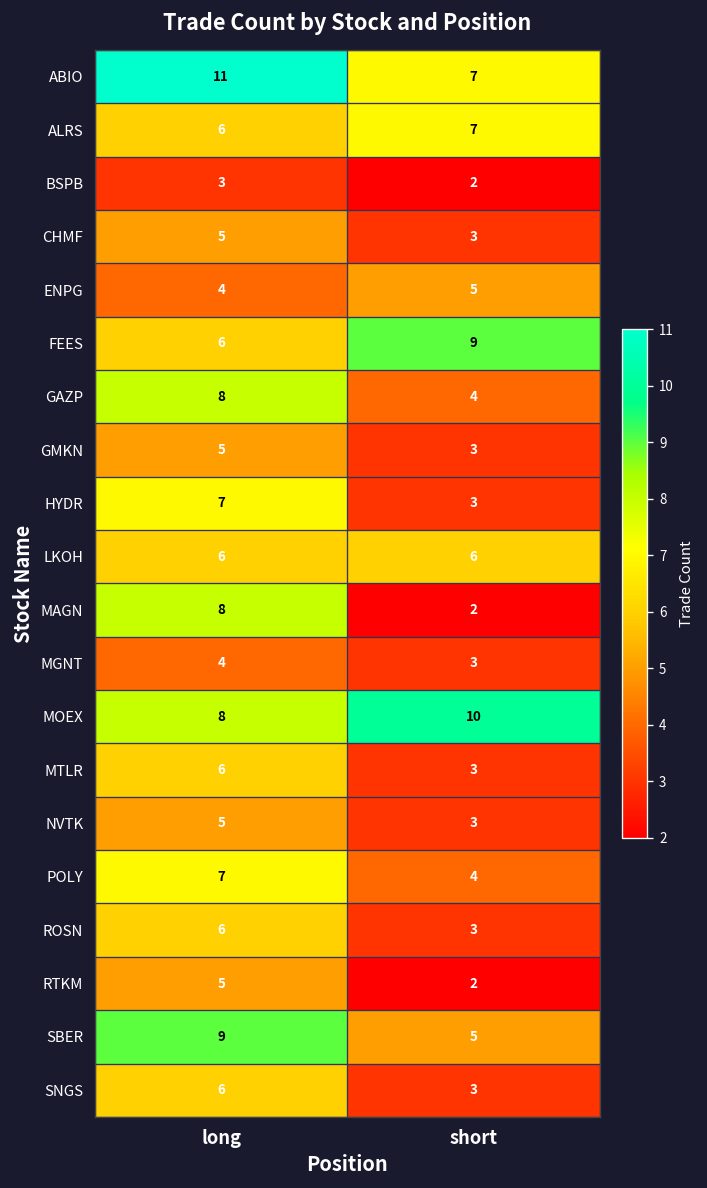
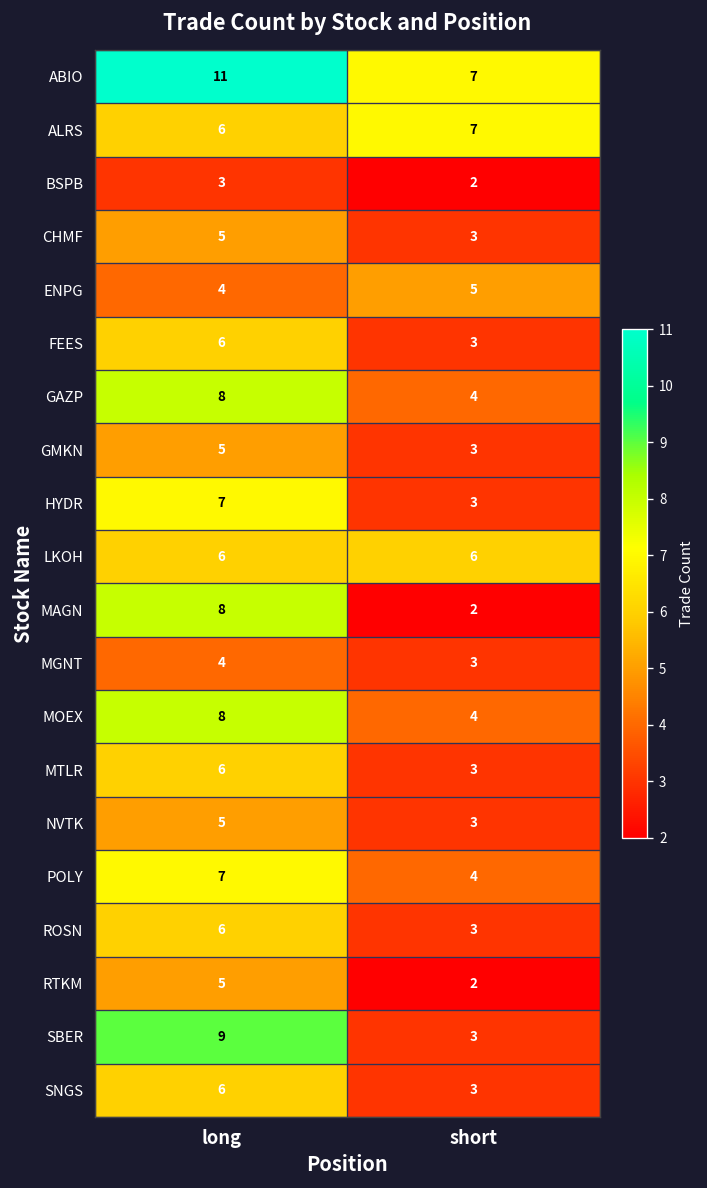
  {
    "ABIO": {
      "long": 11,
      "short": 7
    },
    "ALRS": {
      "long": 6,
      "short": 7
    },
    "BSPB": {
      "long": 3,
      "short": 2
    },
    "CHMF": {
      "long": 5,
      "short": 3
    },
    "ENPG": {
      "long": 4,
      "short": 5
    },
    "FEES": {
      "long": 6,
-     "short": 9
+     "short": 3
    },
    "GAZP": {
      "long": 8,
      "short": 4
    },
    "GMKN": {
      "long": 5,
      "short": 3
    },
    "HYDR": {
      "long": 7,
      "short": 3
    },
    "LKOH": {
      "long": 6,
      "short": 6
    },
    "MAGN": {
      "long": 8,
      "short": 2
    },
    "MGNT": {
      "long": 4,
      "short": 3
    },
    "MOEX": {
      "long": 8,
-     "short": 10
+     "short": 4
    },
    "MTLR": {
      "long": 6,
      "short": 3
    },
    "NVTK": {
      "long": 5,
      "short": 3
    },
    "POLY": {
      "long": 7,
      "short": 4
    },
    "ROSN": {
      "long": 6,
      "short": 3
    },
    "RTKM": {
      "long": 5,
      "short": 2
    },
    "SBER": {
      "long": 9,
-     "short": 5
+     "short": 3
    },
    "SNGS": {
      "long": 6,
      "short": 3
    }
  }
